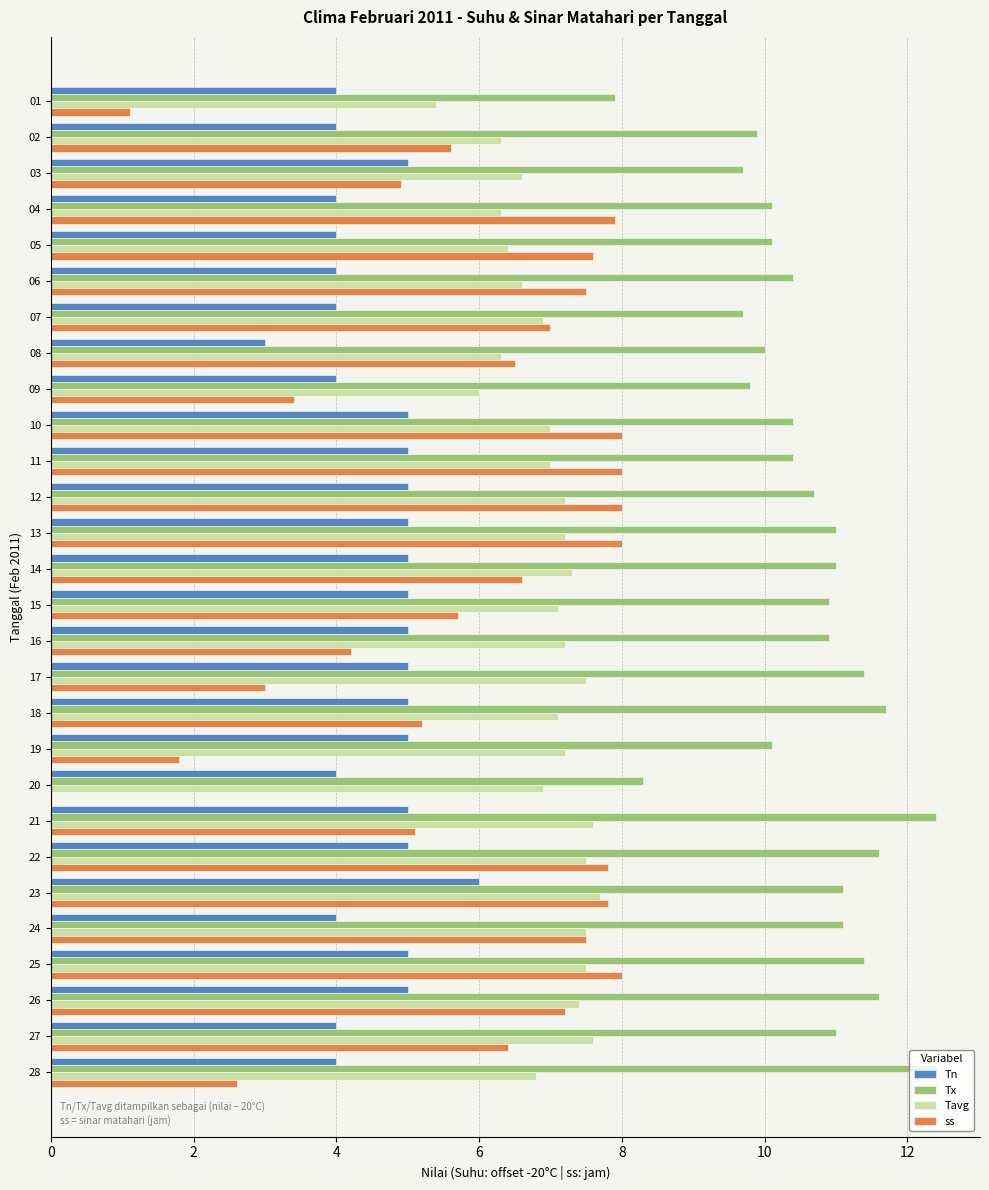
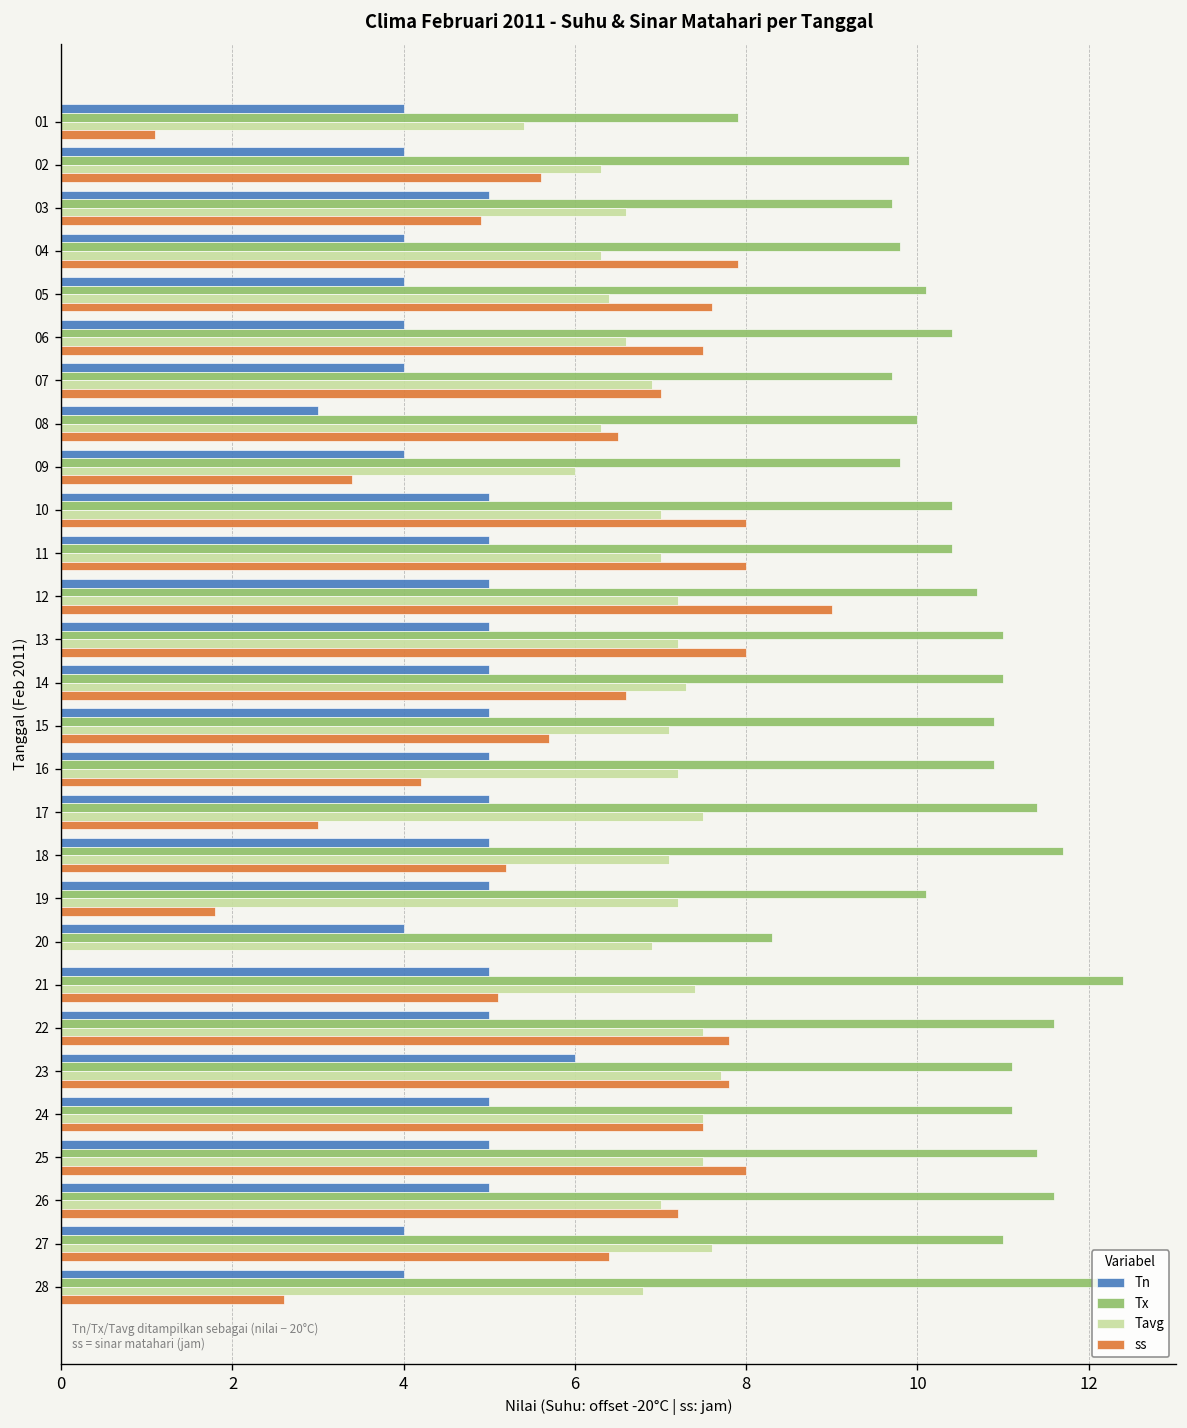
  {
    "Tn": {
      "01": 4.0,
      "02": 4.0,
      "03": 5.0,
      "04": 4.0,
      "05": 4.0,
      "06": 4.0,
      "07": 4.0,
      "08": 3.0,
      "09": 4.0,
      "10": 5.0,
      "11": 5.0,
      "12": 5.0,
      "13": 5.0,
      "14": 5.0,
      "15": 5.0,
      "16": 5.0,
      "17": 5.0,
      "18": 5.0,
      "19": 5.0,
      "20": 4.0,
      "21": 5.0,
      "22": 5.0,
      "23": 6.0,
-     "24": 4.0,
+     "24": 5.0,
      "25": 5.0,
      "26": 5.0,
      "27": 4.0,
      "28": 4.0
    },
    "Tx": {
      "01": 7.9,
      "02": 9.9,
      "03": 9.7,
-     "04": 10.1,
+     "04": 9.8,
      "05": 10.1,
      "06": 10.4,
      "07": 9.7,
      "08": 10.0,
      "09": 9.8,
      "10": 10.4,
      "11": 10.4,
      "12": 10.7,
      "13": 11.0,
      "14": 11.0,
      "15": 10.9,
      "16": 10.9,
      "17": 11.4,
      "18": 11.7,
      "19": 10.1,
      "20": 8.3,
      "21": 12.4,
      "22": 11.6,
      "23": 11.1,
      "24": 11.1,
      "25": 11.4,
      "26": 11.6,
      "27": 11.0
    },
    "Tavg": {
      "01": 5.4,
      "02": 6.3,
      "03": 6.6,
      "04": 6.3,
      "05": 6.4,
      "06": 6.6,
      "07": 6.9,
      "08": 6.3,
      "09": 6.0,
      "10": 7.0,
      "11": 7.0,
      "12": 7.2,
      "13": 7.2,
      "14": 7.3,
      "15": 7.1,
      "16": 7.2,
      "17": 7.5,
      "18": 7.1,
      "19": 7.2,
      "20": 6.9,
-     "21": 7.6,
+     "21": 7.4,
      "22": 7.5,
      "23": 7.7,
      "24": 7.5,
      "25": 7.5,
-     "26": 7.4,
+     "26": 7.0,
      "27": 7.6,
      "28": 6.8
    },
    "ss": {
      "01": 1.1,
      "02": 5.6,
      "03": 4.9,
      "04": 7.9,
      "05": 7.6,
      "06": 7.5,
      "07": 7,
      "08": 6.5,
      "09": 3.4,
      "10": 8,
      "11": 8,
-     "12": 8,
+     "12": 9,
      "13": 8,
      "14": 6.6,
      "15": 5.7,
      "16": 4.2,
      "17": 3,
      "18": 5.2,
      "19": 1.8,
      "20": 0,
      "21": 5.1,
      "22": 7.8,
      "23": 7.8,
      "24": 7.5,
      "25": 8,
      "26": 7.2,
      "27": 6.4
    }
  }
